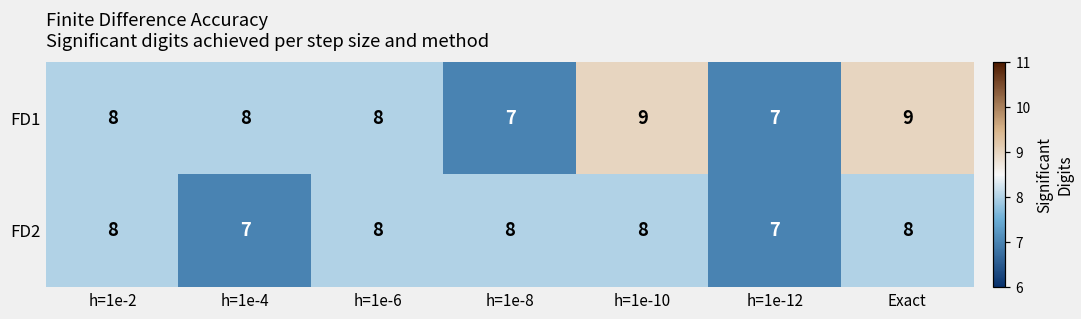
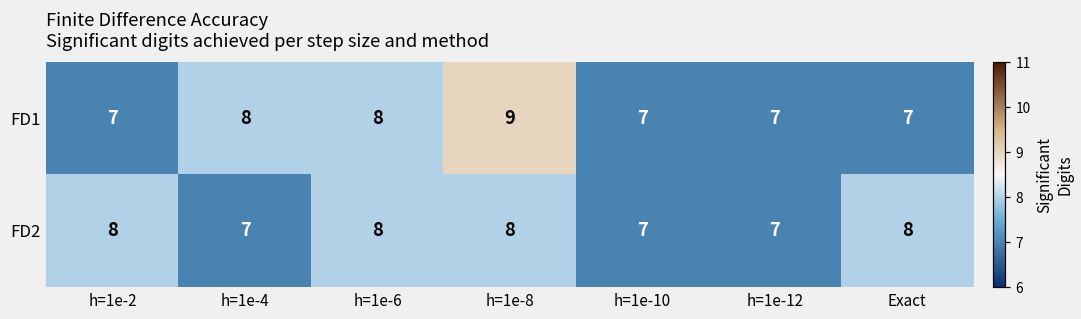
  {
    "FD1": {
-     "h=1e-2": 8,
+     "h=1e-2": 7,
      "h=1e-4": 8,
      "h=1e-6": 8,
-     "h=1e-8": 7,
-     "h=1e-10": 9,
+     "h=1e-8": 9,
+     "h=1e-10": 7,
      "h=1e-12": 7,
-     "Exact": 9
+     "Exact": 7
    },
    "FD2": {
      "h=1e-2": 8,
      "h=1e-4": 7,
      "h=1e-6": 8,
      "h=1e-8": 8,
-     "h=1e-10": 8,
+     "h=1e-10": 7,
      "h=1e-12": 7,
      "Exact": 8
    }
  }
